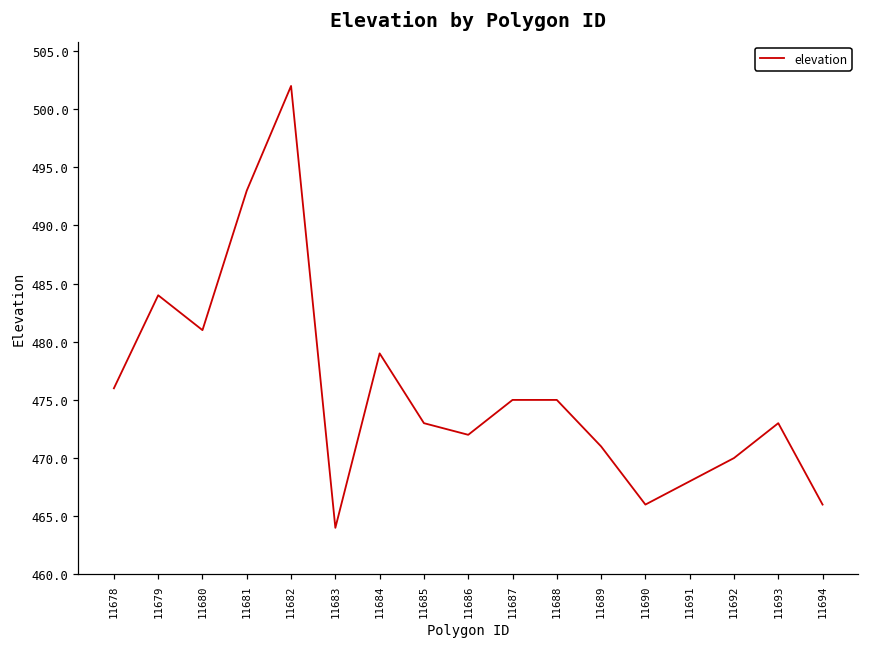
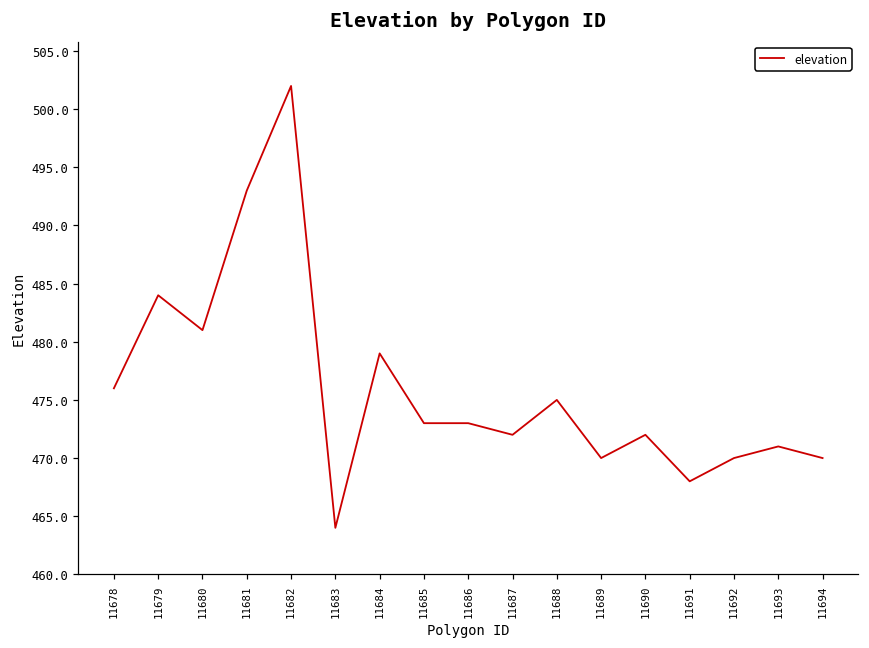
  {
    "11678": 476,
    "11679": 484,
    "11680": 481,
    "11681": 493,
    "11682": 502,
    "11683": 464,
    "11684": 479,
    "11685": 473,
-   "11686": 472,
-   "11687": 475,
+   "11686": 473,
+   "11687": 472,
    "11688": 475,
-   "11689": 471,
-   "11690": 466,
+   "11689": 470,
+   "11690": 472,
    "11691": 468,
    "11692": 470,
-   "11693": 473,
-   "11694": 466
+   "11693": 471,
+   "11694": 470
  }
